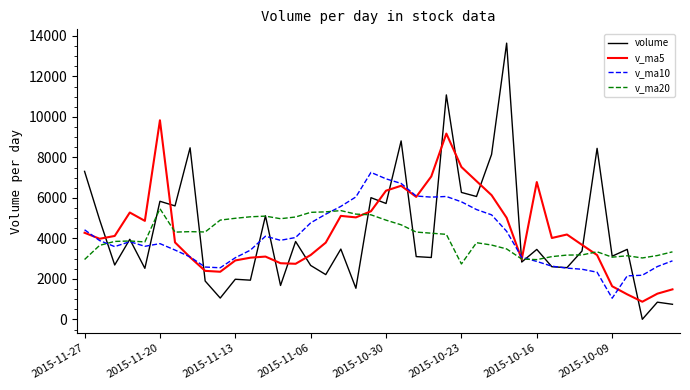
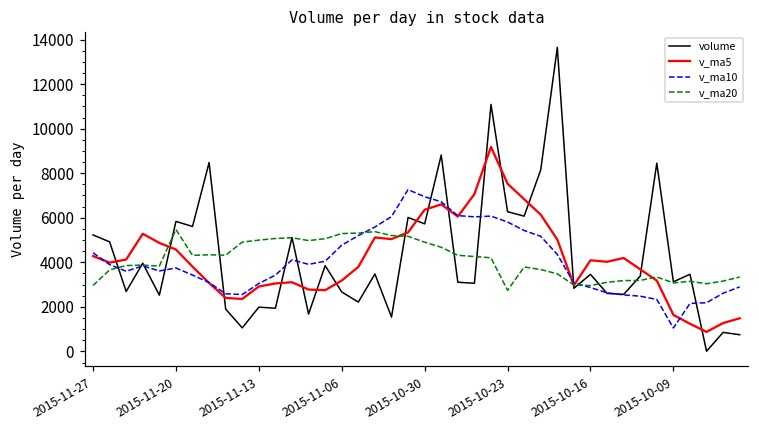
  {
    "volume": {
-     "2015-11-27": 7300,
+     "2015-11-27": 5200,
      "2015-11-20": 5800,
      "2015-11-13": 2000,
      "2015-11-06": 2700,
      "2015-10-30": 5700,
      "2015-10-23": 6300,
      "2015-10-16": 3500
    },
    "v_ma5": {
      "2015-11-27": 4300,
-     "2015-11-20": 9800,
+     "2015-11-20": 4600,
      "2015-11-13": 2900,
      "2015-11-06": 3200,
      "2015-10-30": 6400,
      "2015-10-23": 7500,
-     "2015-10-16": 6800,
+     "2015-10-16": 4100,
      "2015-10-09": 1600
    },
    "v_ma10": {
      "2015-11-27": 4400,
      "2015-11-20": 3700,
      "2015-11-13": 3000,
      "2015-11-06": 4800,
      "2015-10-30": 6900,
      "2015-10-23": 5800,
      "2015-10-09": 1100
    },
    "v_ma20": {
      "2015-11-27": 3000,
      "2015-11-20": 5500,
      "2015-11-13": 5000,
      "2015-11-06": 5300,
      "2015-10-30": 4900,
      "2015-10-23": 2700
    }
  }
